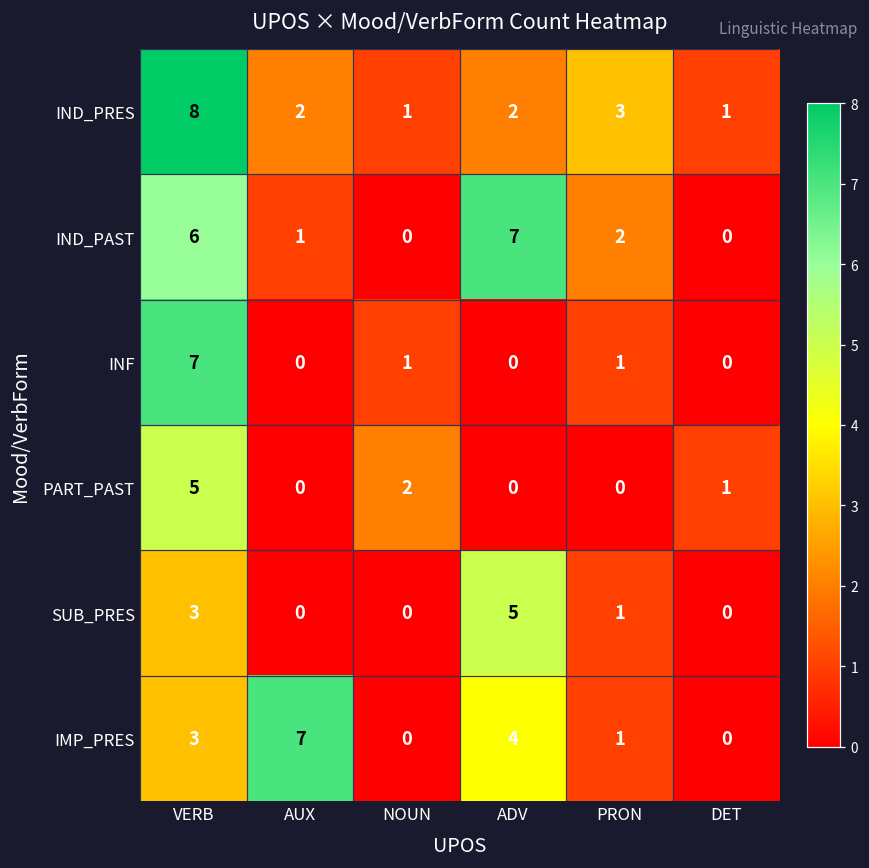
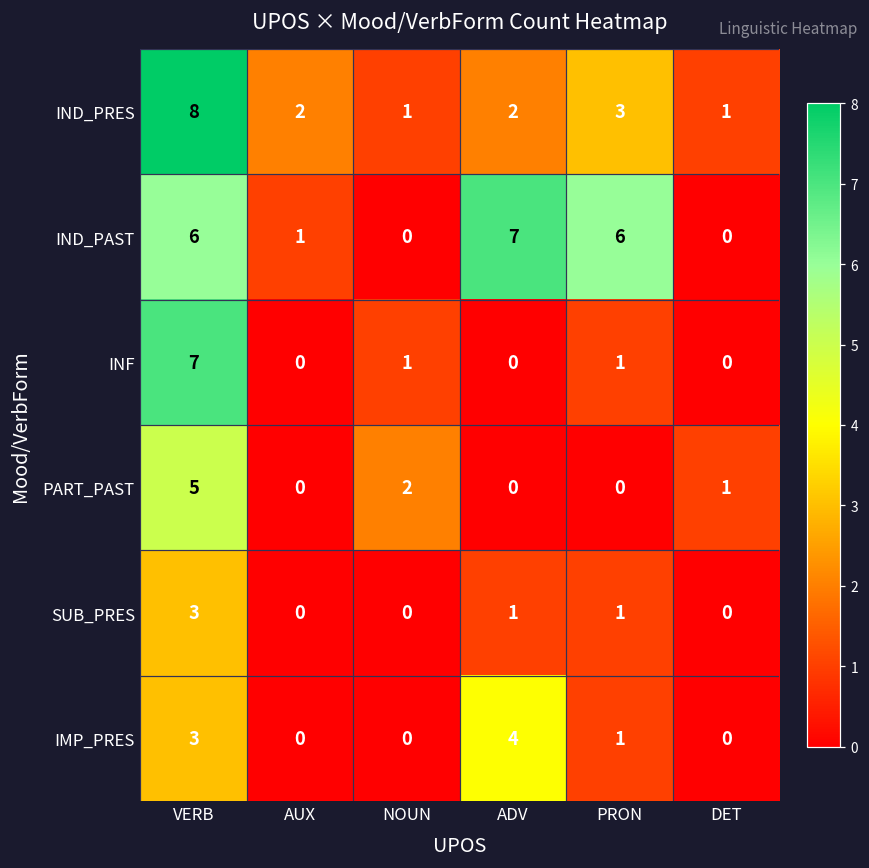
  {
    "IND_PRES": {
      "VERB": 8,
      "AUX": 2,
      "NOUN": 1,
      "ADV": 2,
      "PRON": 3,
      "DET": 1
    },
    "IND_PAST": {
      "VERB": 6,
      "AUX": 1,
      "NOUN": 0,
      "ADV": 7,
-     "PRON": 2,
+     "PRON": 6,
      "DET": 0
    },
    "INF": {
      "VERB": 7,
      "AUX": 0,
      "NOUN": 1,
      "ADV": 0,
      "PRON": 1,
      "DET": 0
    },
    "PART_PAST": {
      "VERB": 5,
      "AUX": 0,
      "NOUN": 2,
      "ADV": 0,
      "PRON": 0,
      "DET": 1
    },
    "SUB_PRES": {
      "VERB": 3,
      "AUX": 0,
      "NOUN": 0,
-     "ADV": 5,
+     "ADV": 1,
      "PRON": 1,
      "DET": 0
    },
    "IMP_PRES": {
      "VERB": 3,
-     "AUX": 7,
+     "AUX": 0,
      "NOUN": 0,
      "ADV": 4,
      "PRON": 1,
      "DET": 0
    }
  }
